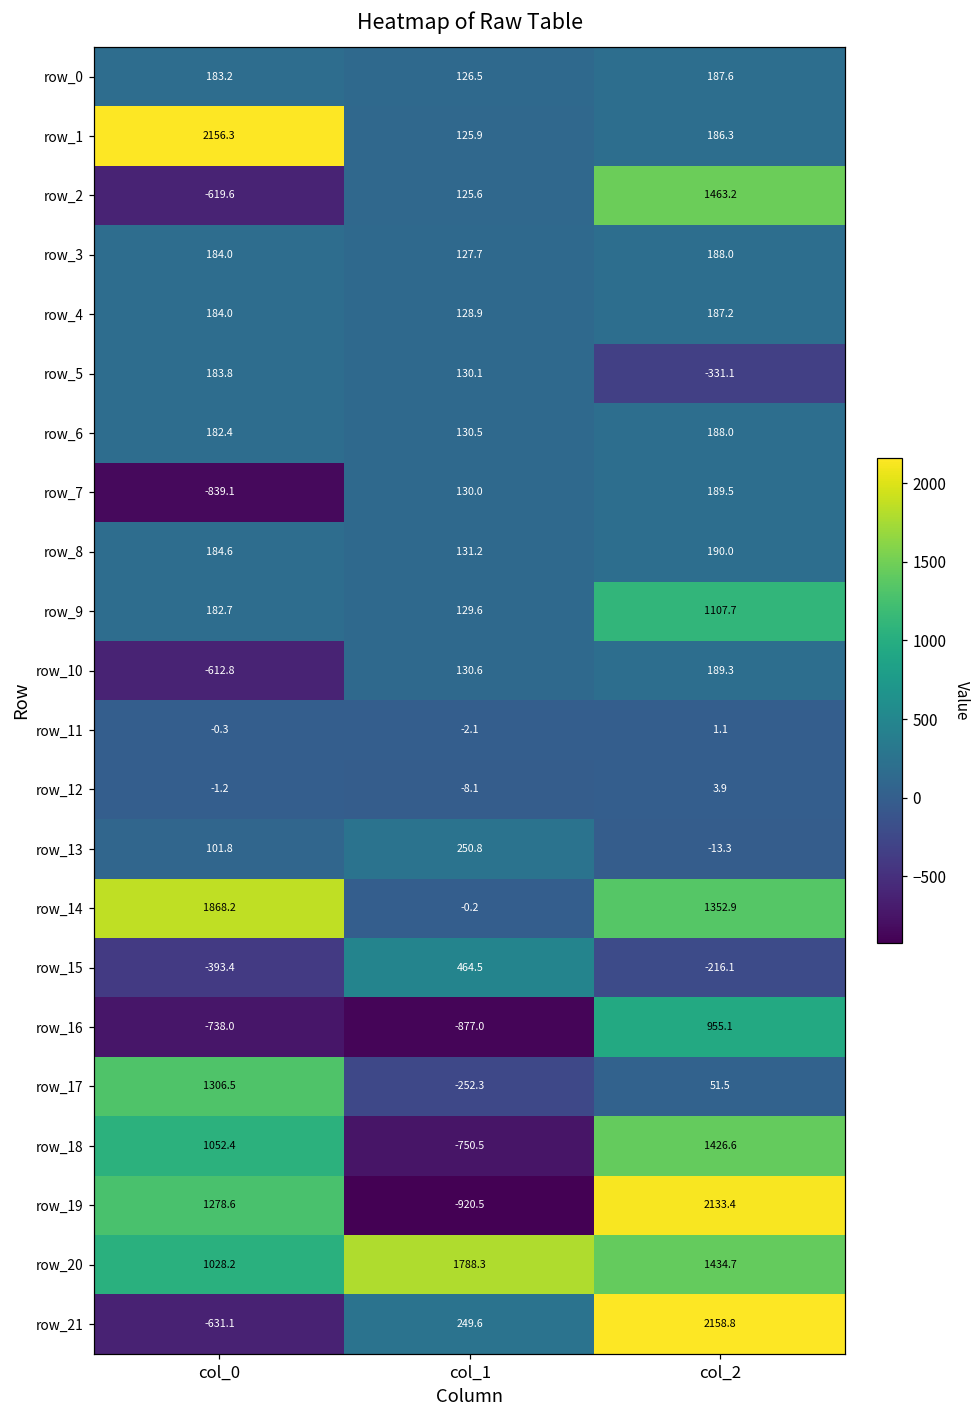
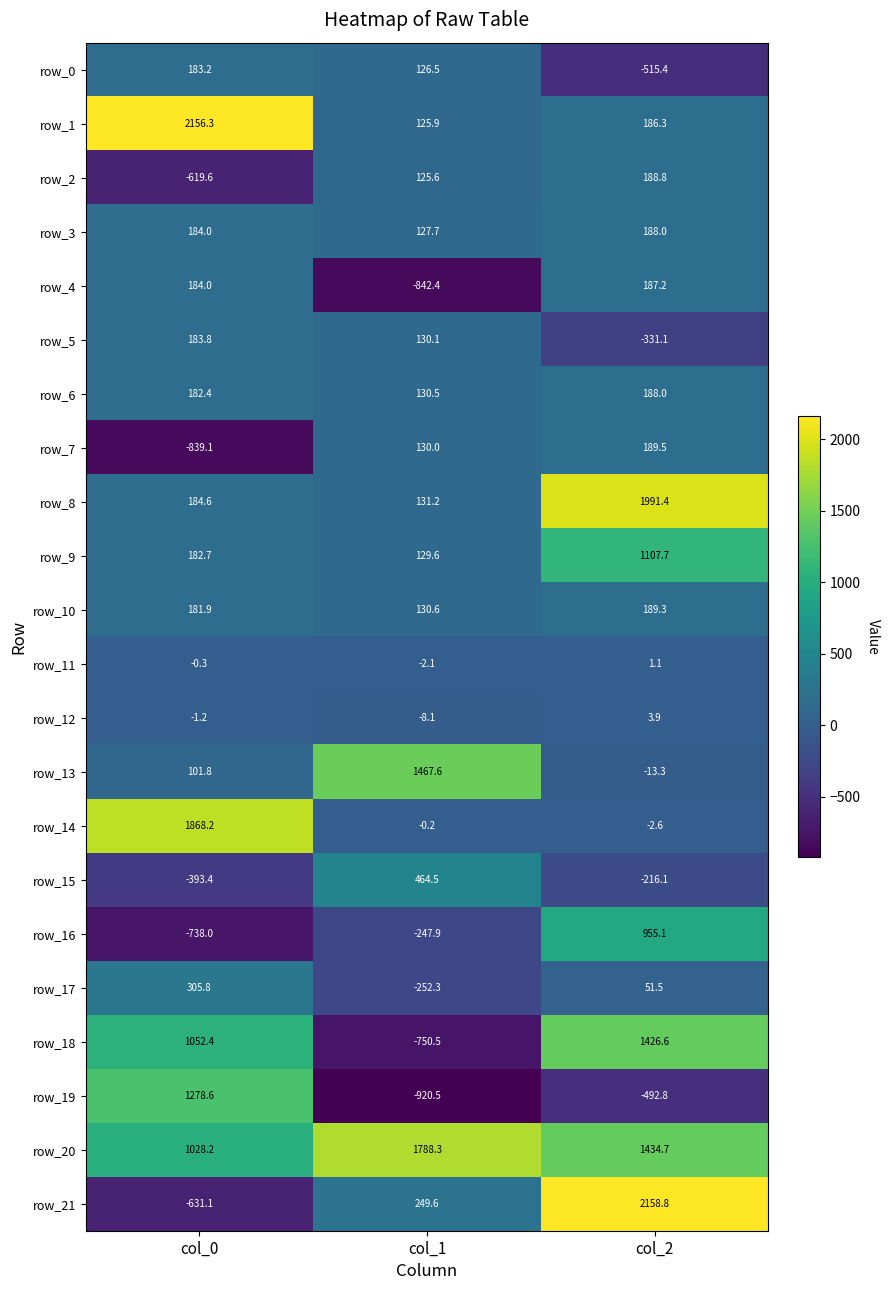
  {
    "row_0": {
      "col_0": 183.2,
      "col_1": 126.5,
-     "col_2": 187.6
+     "col_2": -515.4
    },
    "row_1": {
      "col_0": 2156.3,
      "col_1": 125.9,
      "col_2": 186.3
    },
    "row_2": {
      "col_0": -619.6,
      "col_1": 125.6,
-     "col_2": 1463.2
+     "col_2": 188.8
    },
    "row_3": {
      "col_0": 184.0,
      "col_1": 127.7,
      "col_2": 188.0
    },
    "row_4": {
      "col_0": 184.0,
-     "col_1": 128.9,
+     "col_1": -842.4,
      "col_2": 187.2
    },
    "row_5": {
      "col_0": 183.8,
      "col_1": 130.1,
      "col_2": -331.1
    },
    "row_6": {
      "col_0": 182.4,
      "col_1": 130.5,
      "col_2": 188.0
    },
    "row_7": {
      "col_0": -839.1,
      "col_1": 130.0,
      "col_2": 189.5
    },
    "row_8": {
      "col_0": 184.6,
      "col_1": 131.2,
-     "col_2": 190.0
+     "col_2": 1991.4
    },
    "row_9": {
      "col_0": 182.7,
      "col_1": 129.6,
      "col_2": 1107.7
    },
    "row_10": {
-     "col_0": -612.8,
+     "col_0": 181.9,
      "col_1": 130.6,
      "col_2": 189.3
    },
    "row_11": {
      "col_0": -0.3,
      "col_1": -2.1,
      "col_2": 1.1
    },
    "row_12": {
      "col_0": -1.2,
      "col_1": -8.1,
      "col_2": 3.9
    },
    "row_13": {
      "col_0": 101.8,
-     "col_1": 250.8,
+     "col_1": 1467.6,
      "col_2": -13.3
    },
    "row_14": {
      "col_0": 1868.2,
      "col_1": -0.2,
-     "col_2": 1352.9
+     "col_2": -2.6
    },
    "row_15": {
      "col_0": -393.4,
      "col_1": 464.5,
      "col_2": -216.1
    },
    "row_16": {
      "col_0": -738.0,
-     "col_1": -877.0,
+     "col_1": -247.9,
      "col_2": 955.1
    },
    "row_17": {
-     "col_0": 1306.5,
+     "col_0": 305.8,
      "col_1": -252.3,
      "col_2": 51.5
    },
    "row_18": {
      "col_0": 1052.4,
      "col_1": -750.5,
      "col_2": 1426.6
    },
    "row_19": {
      "col_0": 1278.6,
      "col_1": -920.5,
-     "col_2": 2133.4
+     "col_2": -492.8
    },
    "row_20": {
      "col_0": 1028.2,
      "col_1": 1788.3,
      "col_2": 1434.7
    },
    "row_21": {
      "col_0": -631.1,
      "col_1": 249.6,
      "col_2": 2158.8
    }
  }
